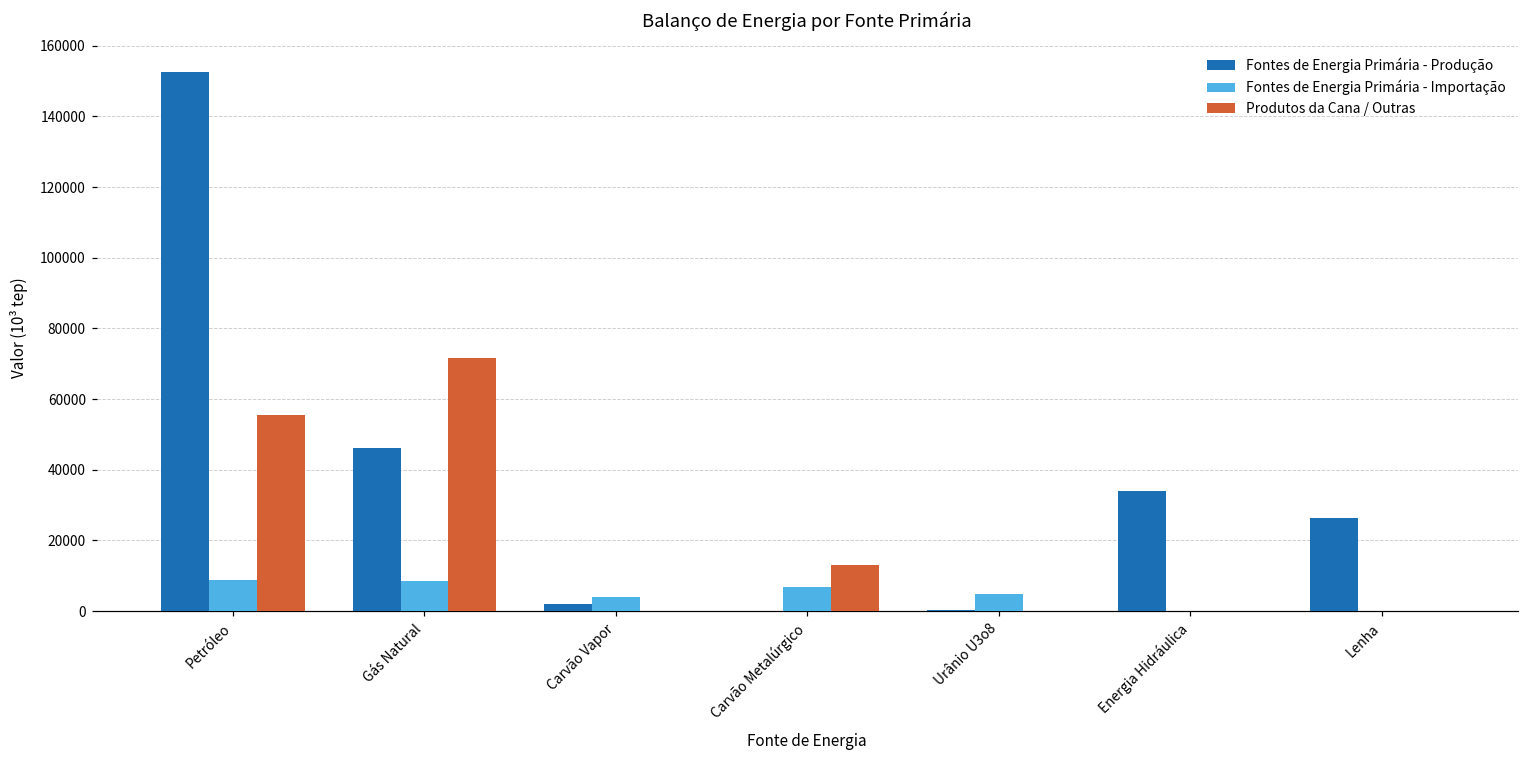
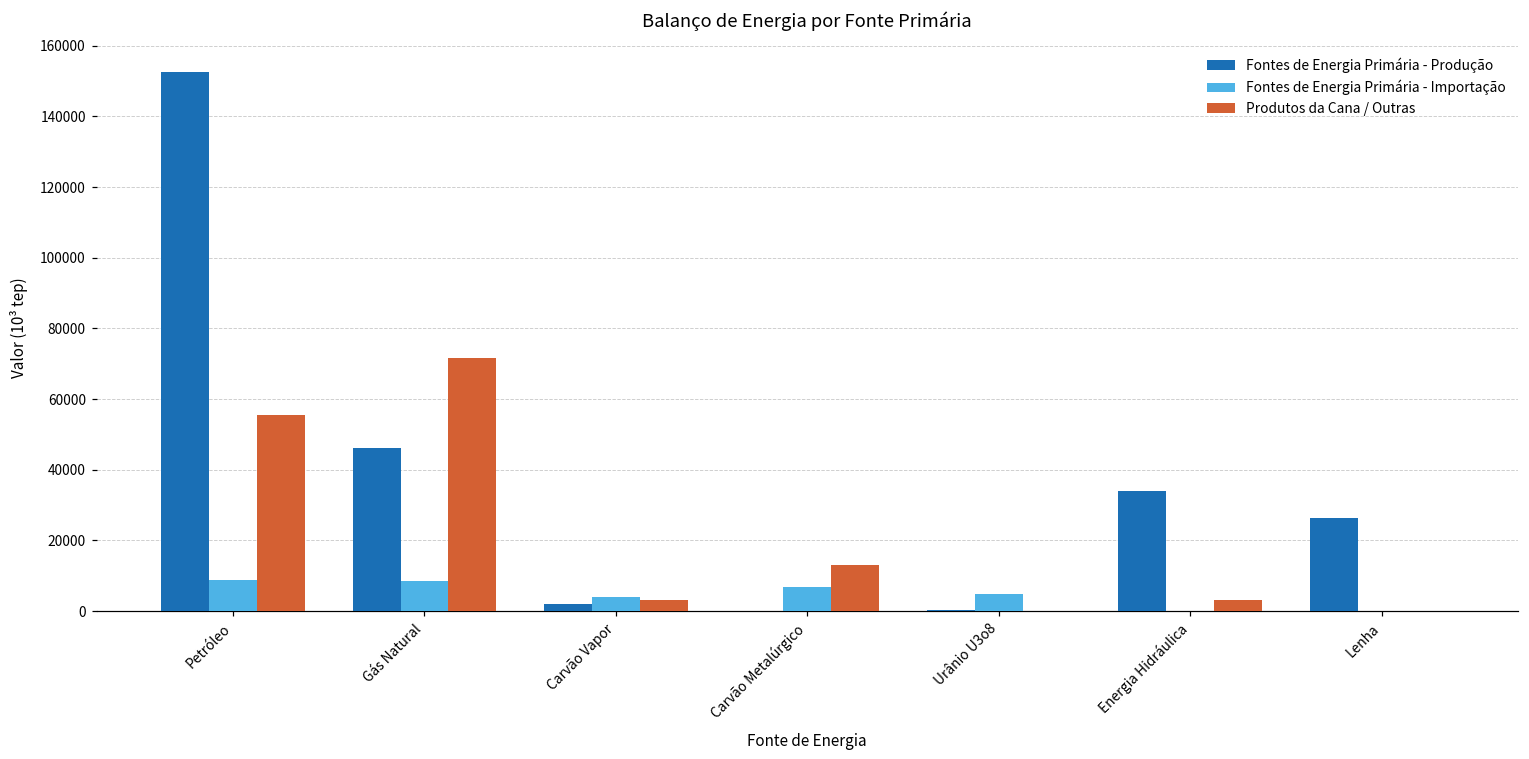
  {
    "Fontes de Energia Primária - Produção": {
      "Petróleo": 153000,
      "Gás Natural": 46000,
      "Carvão Vapor": 2000,
      "Carvão Metalúrgico": 0,
      "Energia Hidráulica": 34000,
      "Lenha": 26000
    },
    "Fontes de Energia Primária - Importação": {
      "Petróleo": 9000,
      "Gás Natural": 8000,
      "Carvão Vapor": 4000,
      "Carvão Metalúrgico": 7000,
      "Urânio U3o8": 5000,
      "Energia Hidráulica": 0,
      "Lenha": 0
    },
    "Produtos da Cana / Outras": {
      "Petróleo": 56000,
      "Gás Natural": 72000,
-     "Carvão Vapor": 0,
+     "Carvão Vapor": 3000,
      "Carvão Metalúrgico": 13000,
      "Urânio U3o8": 0,
-     "Energia Hidráulica": 0,
+     "Energia Hidráulica": 3000,
      "Lenha": 0
    }
  }
